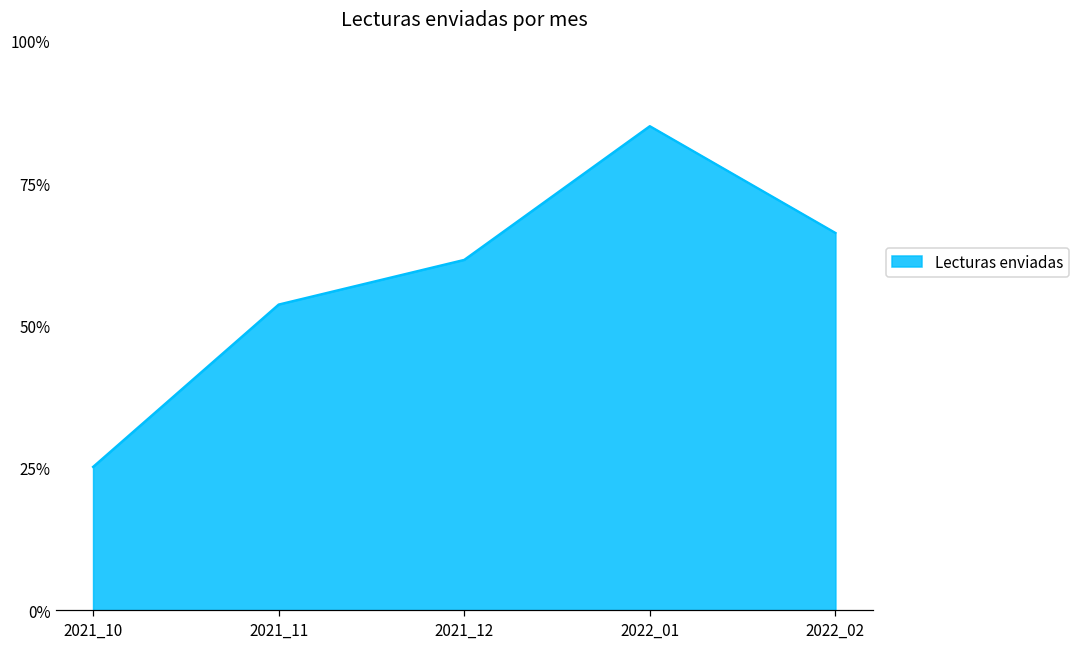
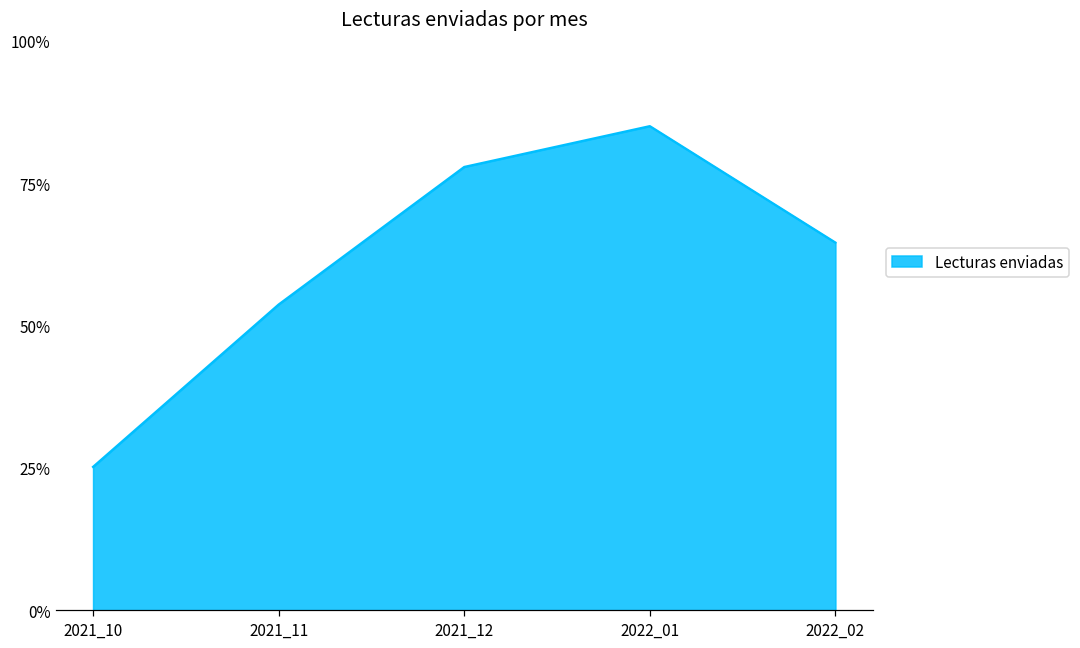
  {
    "2021_10": "25%",
    "2021_11": "54%",
-   "2021_12": "62%",
+   "2021_12": "78%",
    "2022_01": "85%",
-   "2022_02": "66%"
+   "2022_02": "65%"
  }
